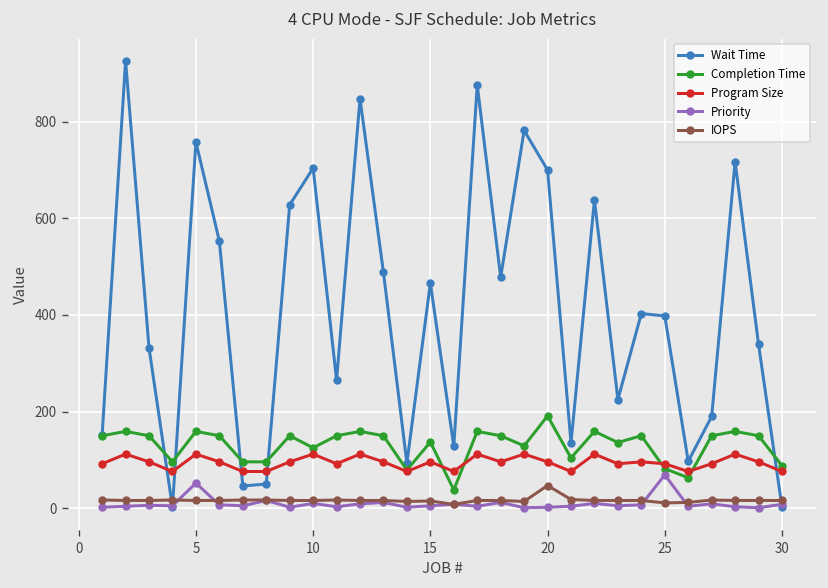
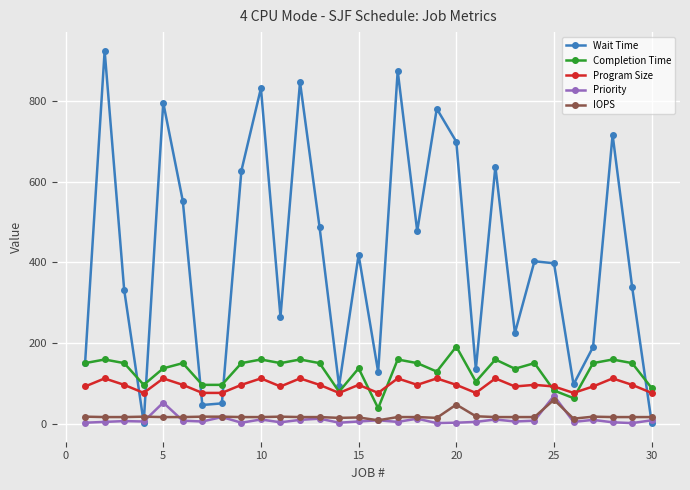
  {
    "Wait Time": {
-     "5": 760,
-     "10": 700,
-     "15": 470,
+     "5": 800,
+     "10": 830,
+     "15": 420,
      "20": 700,
      "25": 400
    },
    "Completion Time": {
-     "5": 160,
-     "10": 130,
+     "5": 140,
+     "10": 160,
      "15": 140,
      "20": 190,
      "25": 80,
      "30": 90
    },
    "Program Size": {
      "5": 110,
      "10": 110,
      "15": 100,
      "20": 100,
      "25": 90,
      "30": 80
    },
    "Priority": {
      "5": 50,
      "15": 10,
      "20": 0,
      "25": 70
    },
    "IOPS": {
      "5": 20,
      "15": 20,
      "20": 50,
-     "25": 10,
+     "25": 60,
      "30": 20
    }
  }
